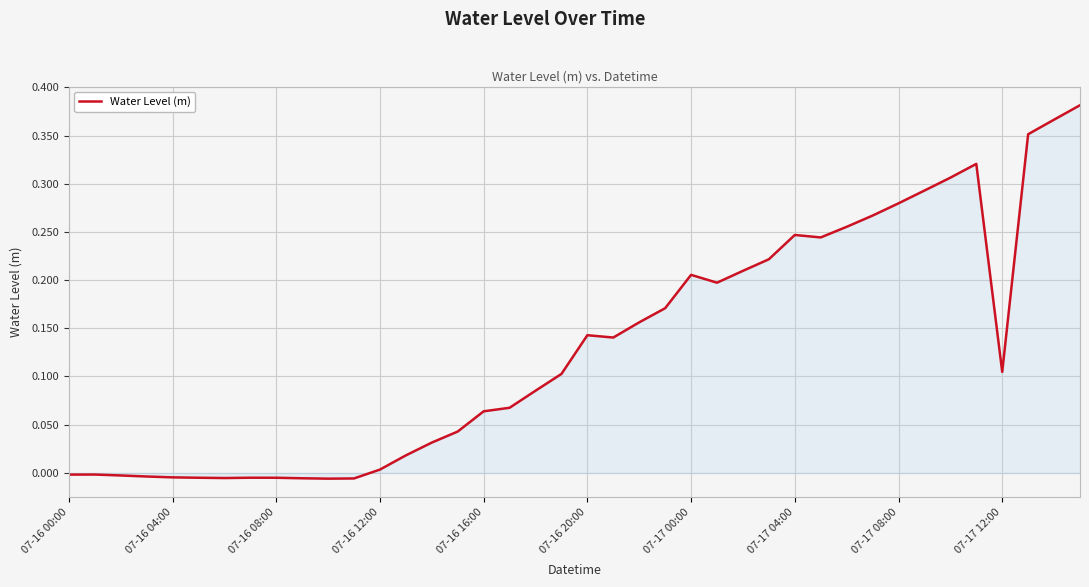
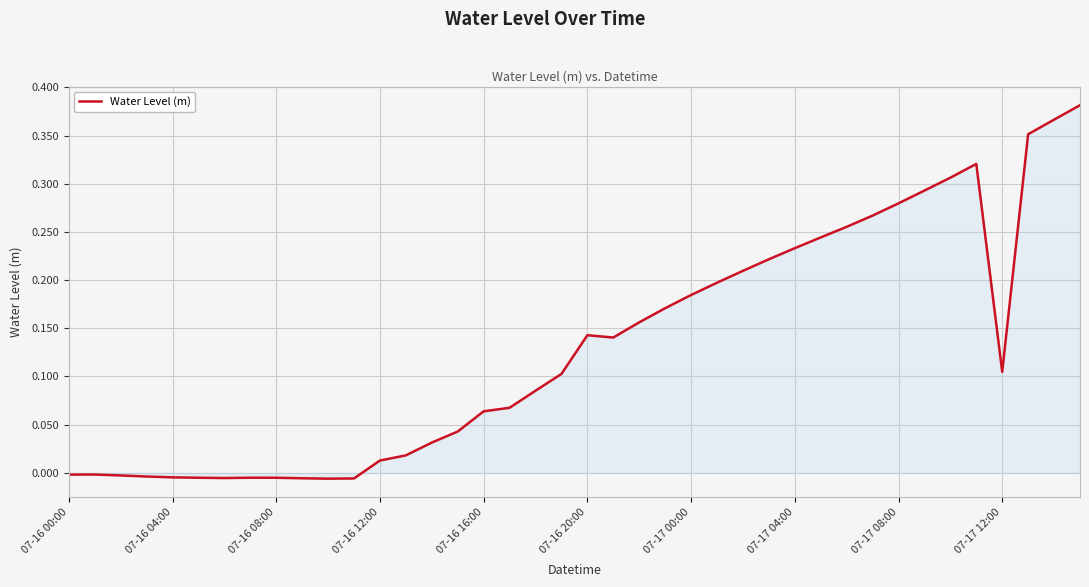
  {
    "Water Level (m)": {
      "07-16 04:00": 0.00,
      "07-16 08:00": -0.01,
-     "07-16 12:00": 0.00,
-     "07-17 00:00": 0.21,
-     "07-17 04:00": 0.25
+     "07-16 12:00": 0.01,
+     "07-17 00:00": 0.18,
+     "07-17 04:00": 0.23
    }
  }
